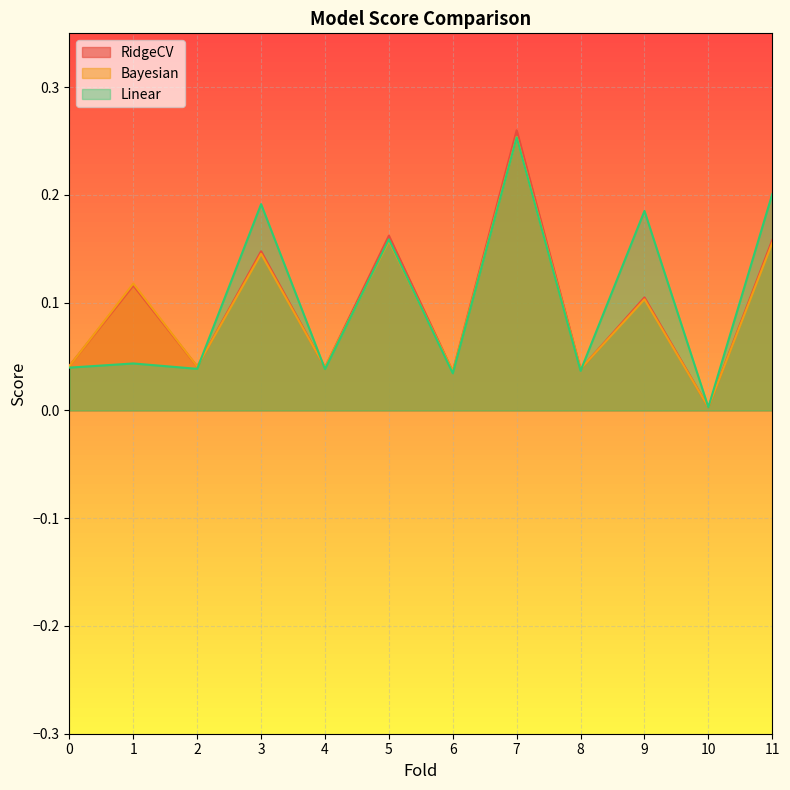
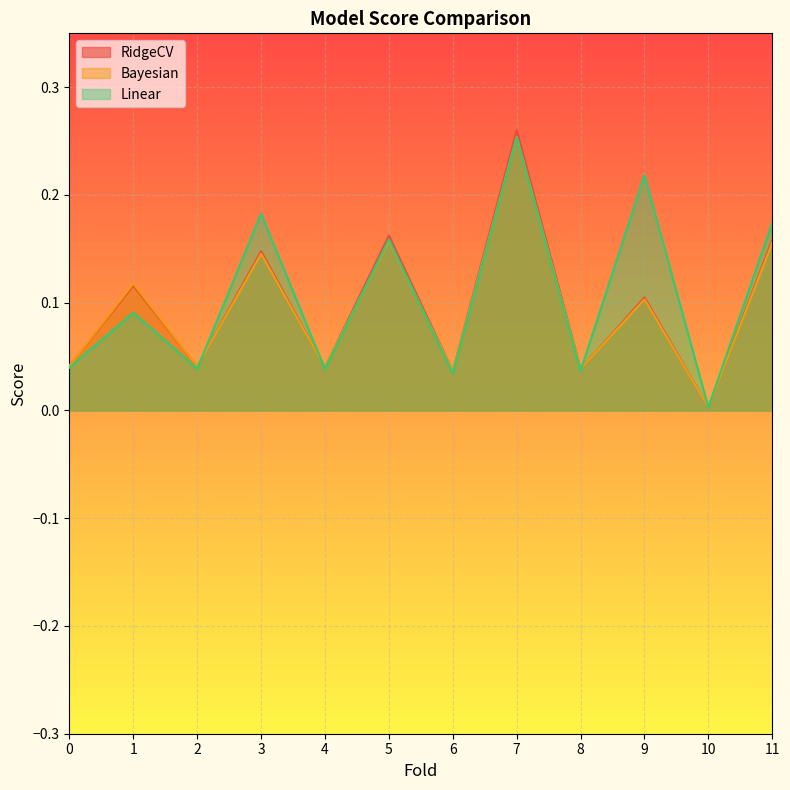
  {
    "RidgeCV": {
      "5": 0.162,
      "7": 0.260,
      "11": 0.158
    },
    "Bayesian": {
      "11": 0.156
    },
    "Linear": {
-     "1": 0.044,
-     "3": 0.192,
-     "9": 0.185,
-     "11": 0.201
+     "1": 0.091,
+     "3": 0.183,
+     "9": 0.218,
+     "11": 0.174
    }
  }
